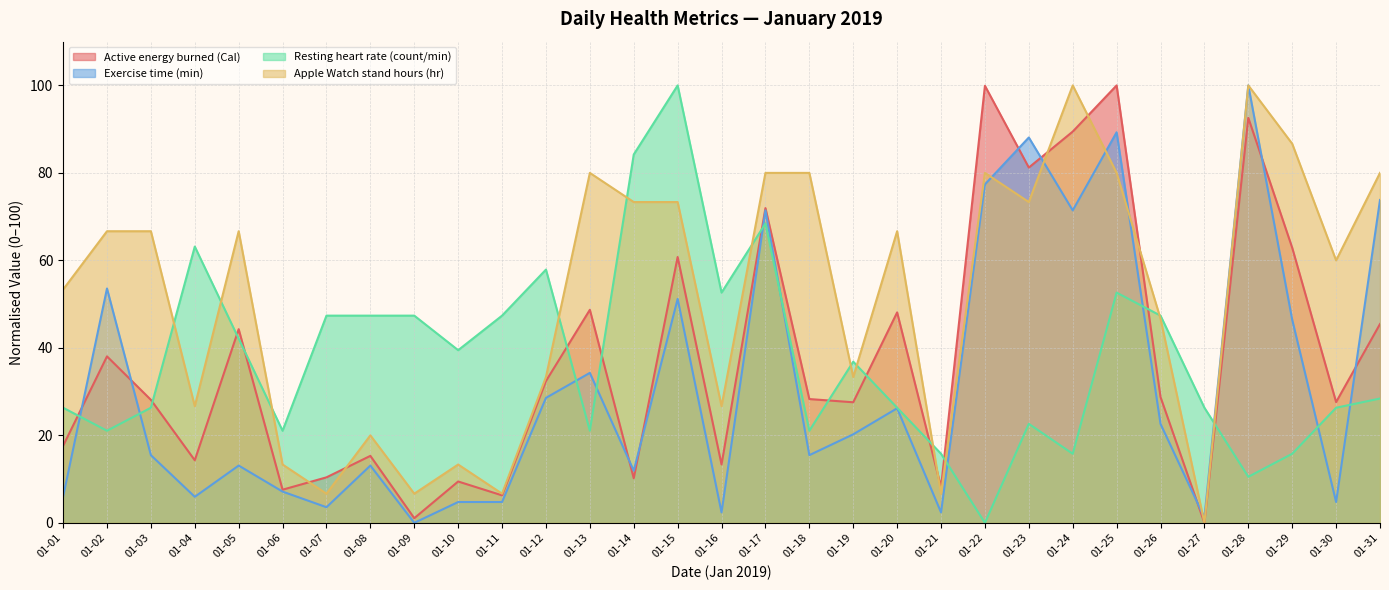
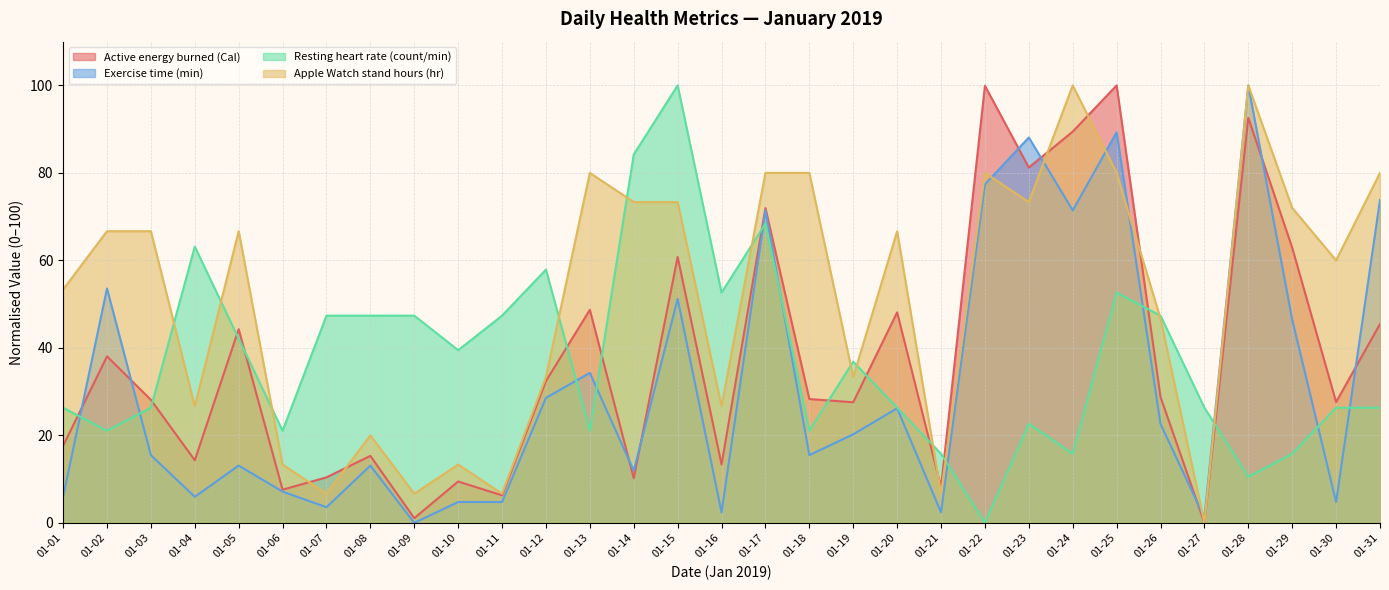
  {
    "Active energy burned (Cal)": {
      "01-01": 18,
      "01-02": 38,
      "01-03": 28,
      "01-04": 14,
      "01-05": 44,
      "01-07": 10,
      "01-08": 15,
      "01-09": 1,
      "01-10": 9,
      "01-12": 32,
      "01-13": 49,
      "01-14": 10,
      "01-15": 61,
      "01-16": 13,
      "01-18": 28,
      "01-19": 28,
      "01-20": 48,
      "01-21": 8,
      "01-22": 100,
      "01-23": 81,
      "01-24": 89,
      "01-25": 100,
      "01-26": 29,
      "01-28": 93,
      "01-29": 63,
      "01-30": 28,
      "01-31": 45
    },
    "Exercise time (min)": {
      "01-01": 6,
      "01-02": 54,
      "01-03": 15,
      "01-04": 6,
      "01-05": 13,
      "01-07": 4,
      "01-08": 13,
      "01-09": 0,
      "01-10": 5,
      "01-11": 5,
      "01-12": 29,
      "01-13": 34,
      "01-14": 12,
      "01-15": 51,
      "01-16": 2,
      "01-18": 15,
      "01-19": 20,
      "01-21": 2,
      "01-22": 77,
      "01-23": 88,
      "01-24": 71,
      "01-25": 89,
      "01-26": 23,
      "01-27": 1,
      "01-29": 46,
      "01-30": 5,
      "01-31": 74
    },
    "Resting heart rate (count/min)": {
      "01-01": 26,
      "01-02": 21,
      "01-03": 26,
      "01-04": 63,
      "01-05": 42,
      "01-06": 21,
      "01-07": 47,
      "01-08": 47,
      "01-09": 47,
      "01-10": 39,
      "01-11": 47,
      "01-12": 58,
      "01-13": 21,
      "01-14": 84,
      "01-15": 100,
      "01-16": 53,
      "01-17": 68,
      "01-18": 21,
      "01-19": 37,
      "01-21": 16,
      "01-22": 0,
      "01-23": 23,
      "01-24": 16,
      "01-25": 53,
      "01-26": 47,
      "01-27": 26,
      "01-28": 11,
      "01-29": 16,
      "01-30": 26,
-     "01-31": 28
+     "01-31": 26
    },
    "Apple Watch stand hours (hr)": {
      "01-01": 53,
      "01-02": 67,
      "01-03": 67,
      "01-04": 27,
      "01-05": 67,
      "01-06": 13,
      "01-07": 7,
      "01-08": 20,
      "01-09": 7,
      "01-10": 13,
      "01-12": 33,
      "01-13": 80,
      "01-14": 73,
      "01-15": 73,
      "01-16": 27,
      "01-17": 80,
      "01-18": 80,
      "01-19": 33,
      "01-20": 67,
      "01-21": 7,
      "01-22": 80,
      "01-23": 73,
      "01-24": 100,
      "01-25": 80,
      "01-26": 47,
-     "01-29": 87,
+     "01-29": 72,
      "01-30": 60,
      "01-31": 80
    }
  }
